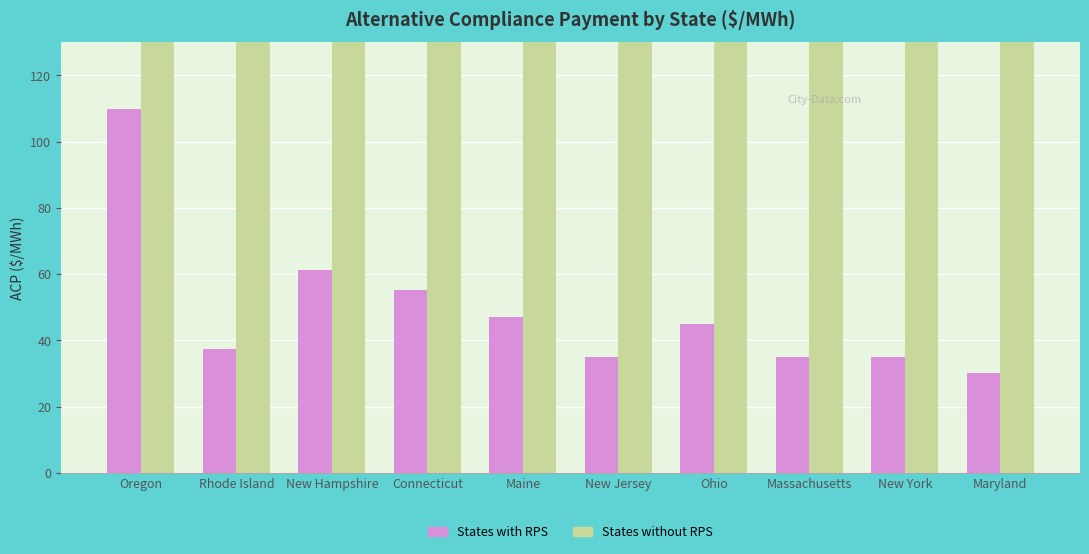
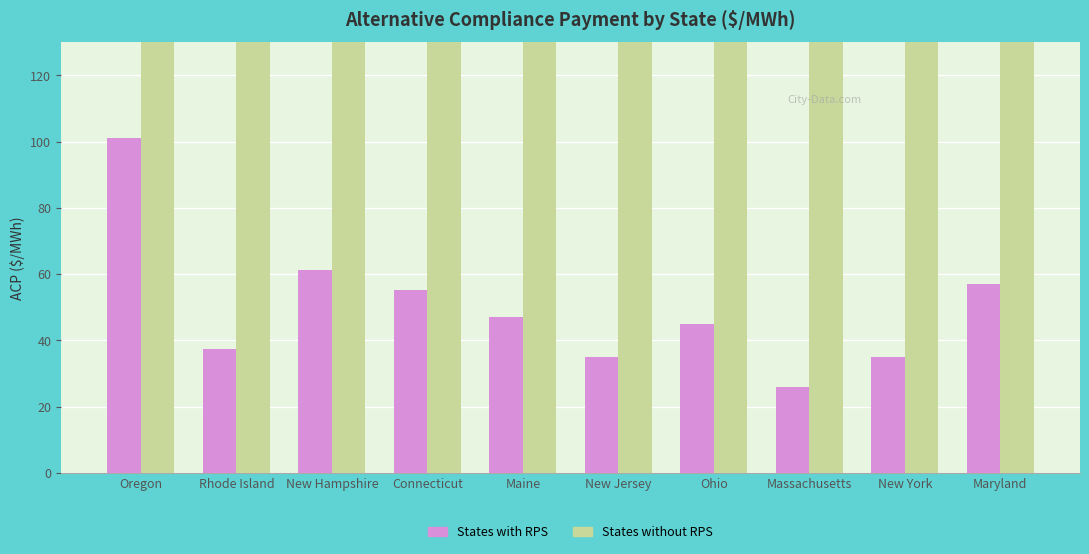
  {
    "States with RPS": {
-     "Oregon": 110,
+     "Oregon": 101,
      "Rhode Island": 37,
      "New Hampshire": 61,
      "Connecticut": 55,
      "Maine": 47,
      "New Jersey": 35,
      "Ohio": 45,
-     "Massachusetts": 35,
+     "Massachusetts": 26,
      "New York": 35,
-     "Maryland": 30
+     "Maryland": 57
    }
  }
